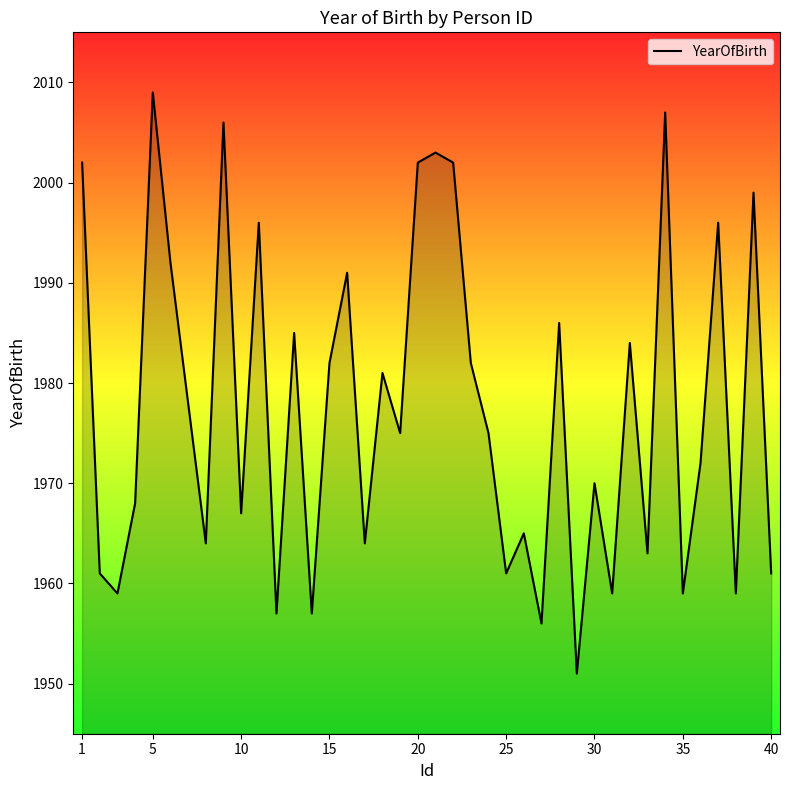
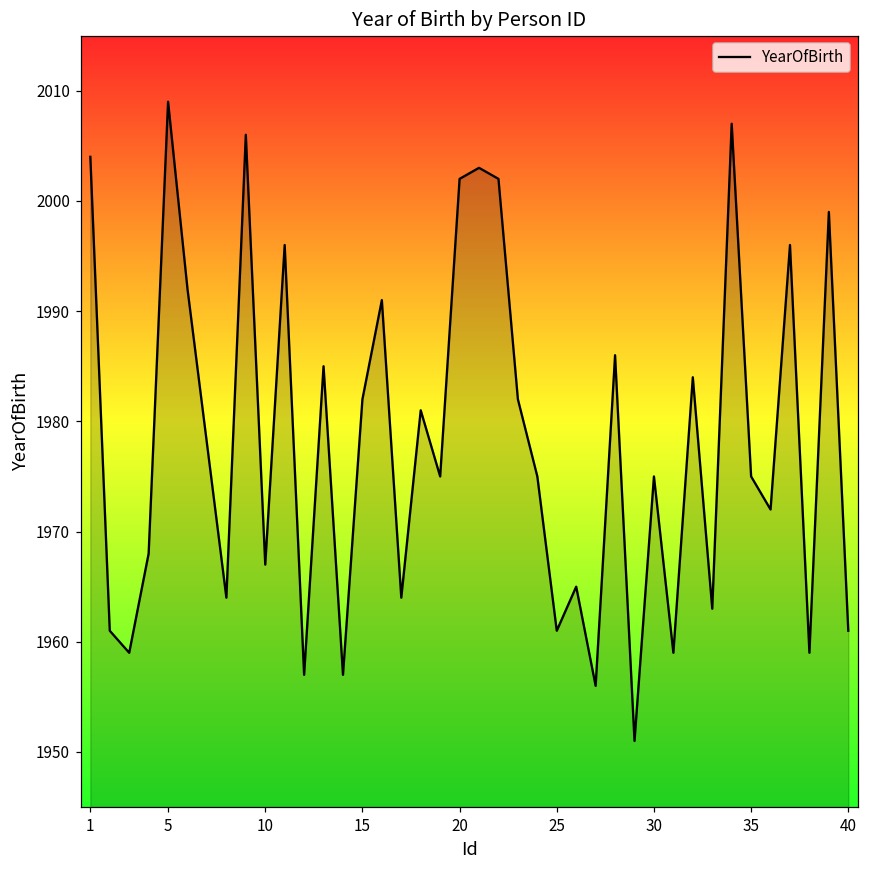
  {
-   "1": 2002,
+   "1": 2004,
    "5": 2009,
    "10": 1967,
    "15": 1982,
    "20": 2002,
    "25": 1961,
-   "30": 1970,
-   "35": 1959,
+   "30": 1975,
+   "35": 1975,
    "40": 1961
  }
